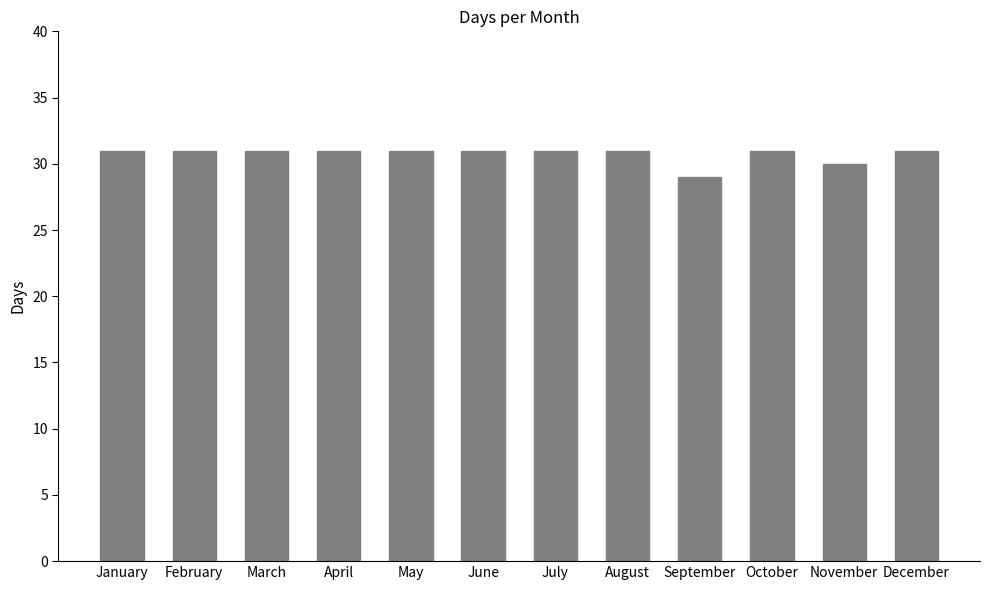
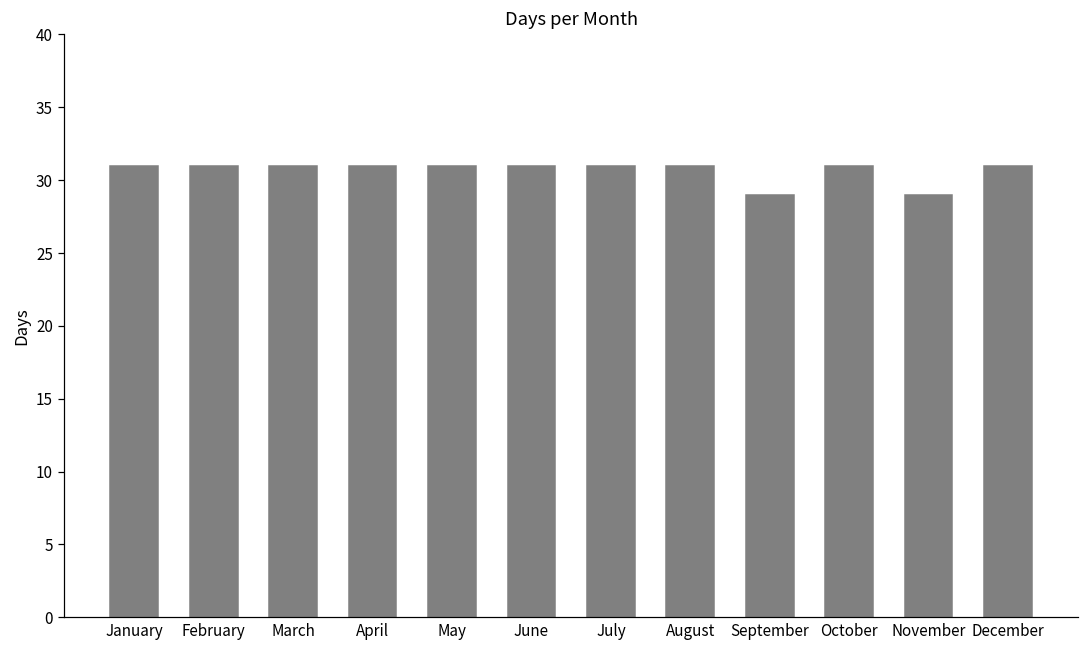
  {
    "January": 31,
    "February": 31,
    "March": 31,
    "April": 31,
    "May": 31,
    "June": 31,
    "July": 31,
    "August": 31,
    "September": 29,
    "October": 31,
-   "November": 30,
+   "November": 29,
    "December": 31
  }
